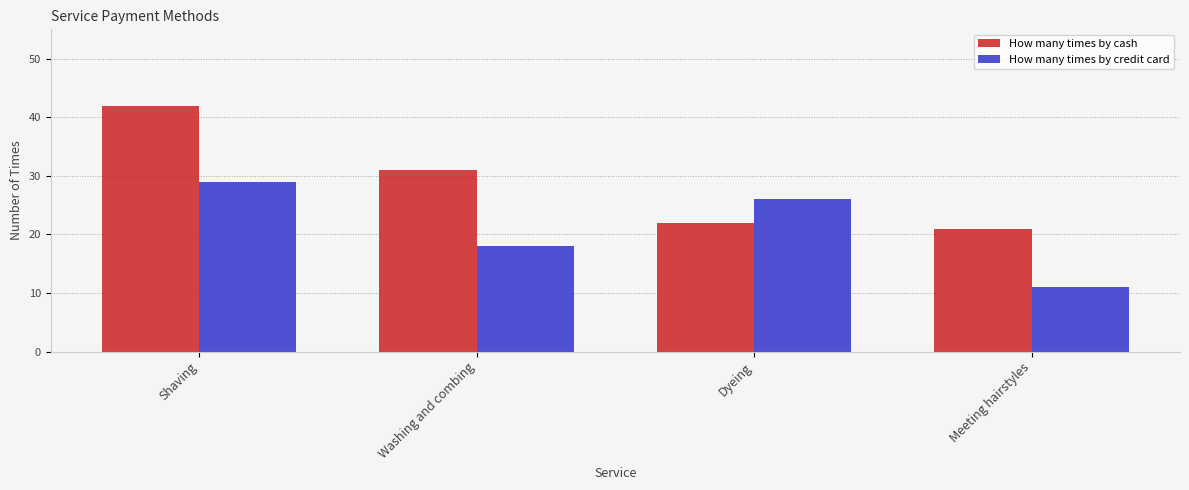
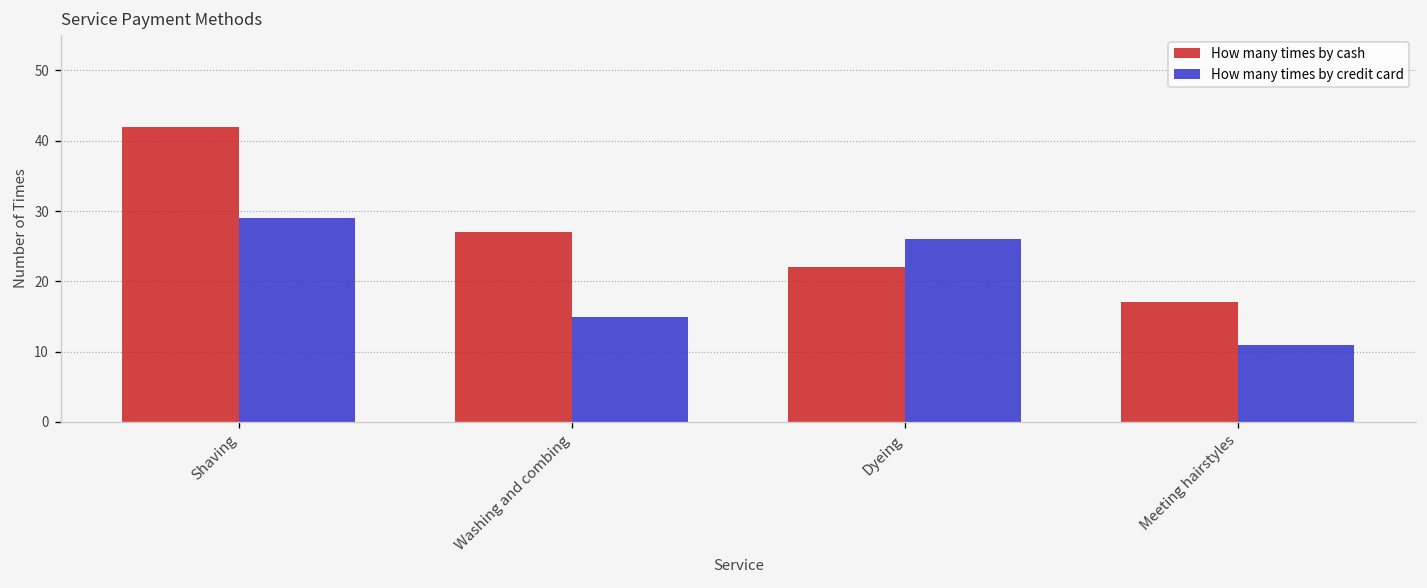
  {
    "How many times by cash": {
      "Shaving": 42,
-     "Washing and combing": 31,
+     "Washing and combing": 27,
      "Dyeing": 22,
-     "Meeting hairstyles": 21
+     "Meeting hairstyles": 17
    },
    "How many times by credit card": {
      "Shaving": 29,
-     "Washing and combing": 18,
+     "Washing and combing": 15,
      "Dyeing": 26,
      "Meeting hairstyles": 11
    }
  }
